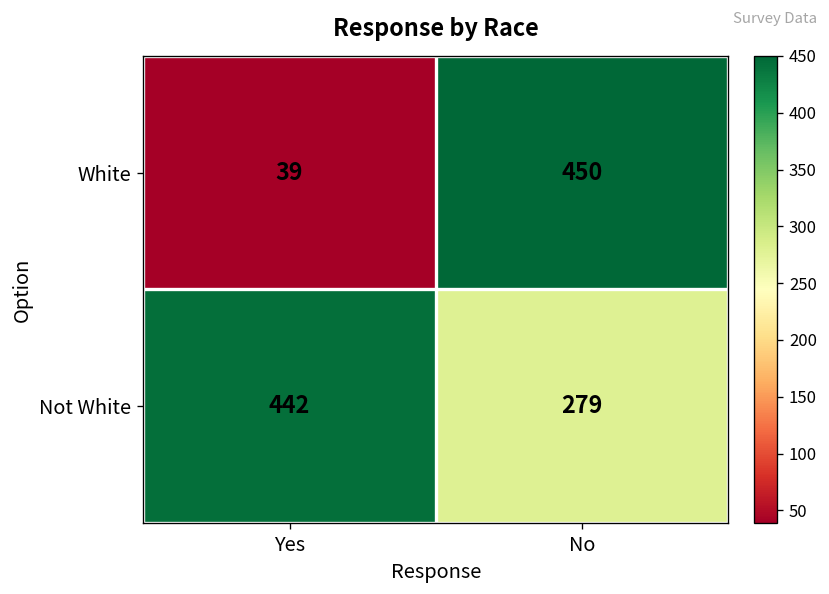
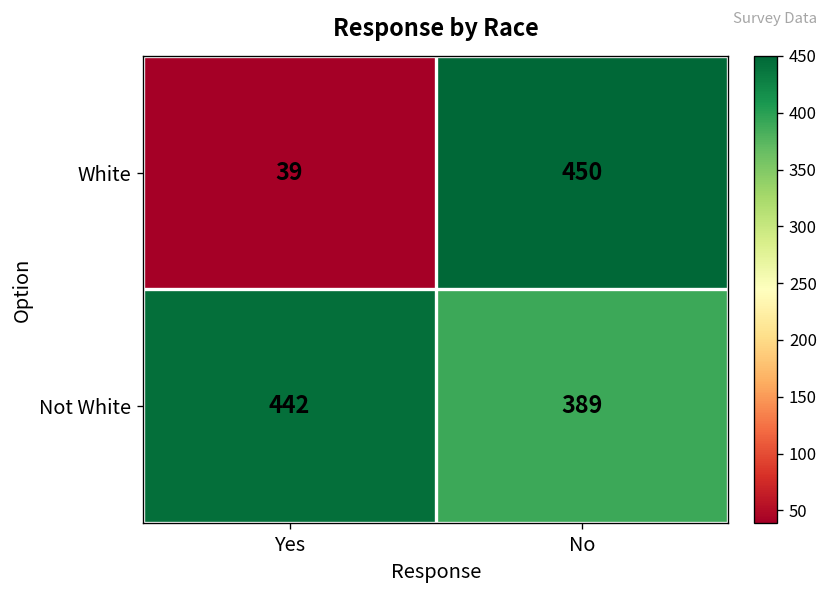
  {
    "White": {
      "Yes": 39,
      "No": 450
    },
    "Not White": {
      "Yes": 442,
-     "No": 279
+     "No": 389
    }
  }
